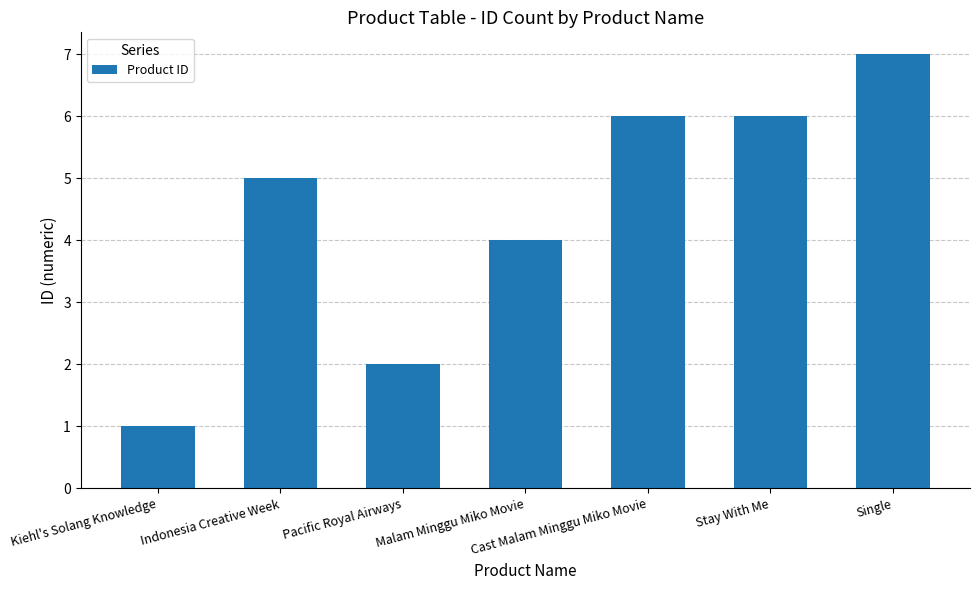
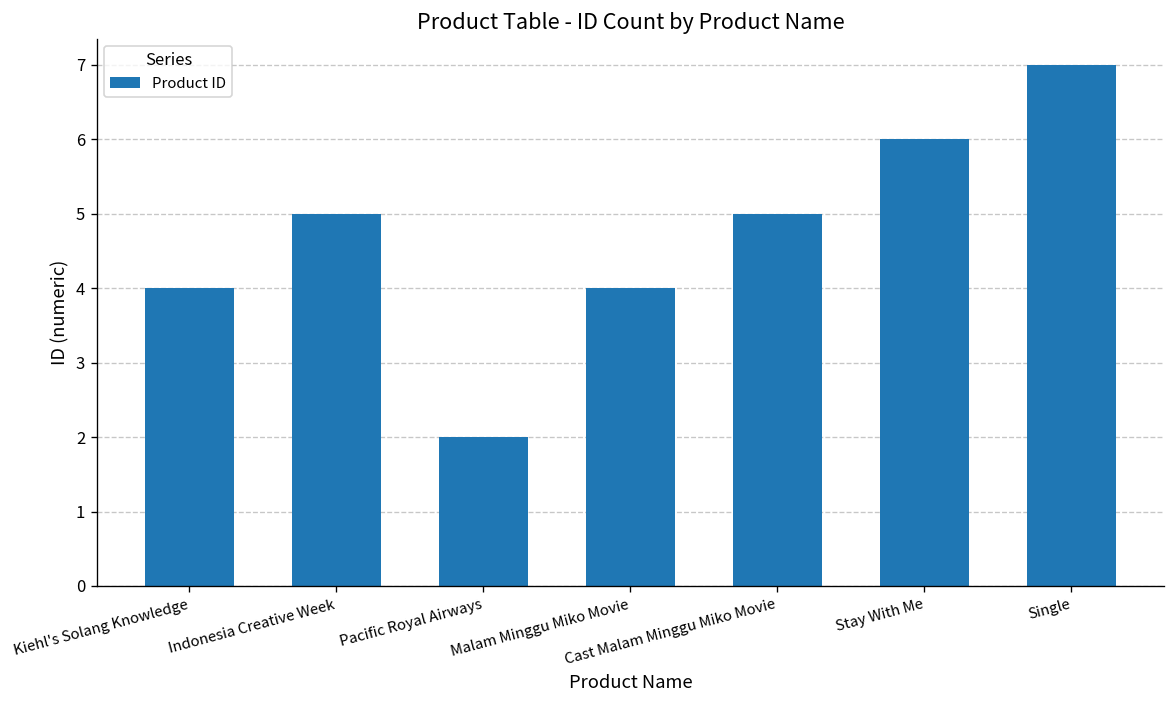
  {
-   "Kiehl's Solang Knowledge": 1,
+   "Kiehl's Solang Knowledge": 4,
    "Indonesia Creative Week": 5,
    "Pacific Royal Airways": 2,
    "Malam Minggu Miko Movie": 4,
-   "Cast Malam Minggu Miko Movie": 6,
+   "Cast Malam Minggu Miko Movie": 5,
    "Stay With Me": 6,
    "Single": 7
  }
